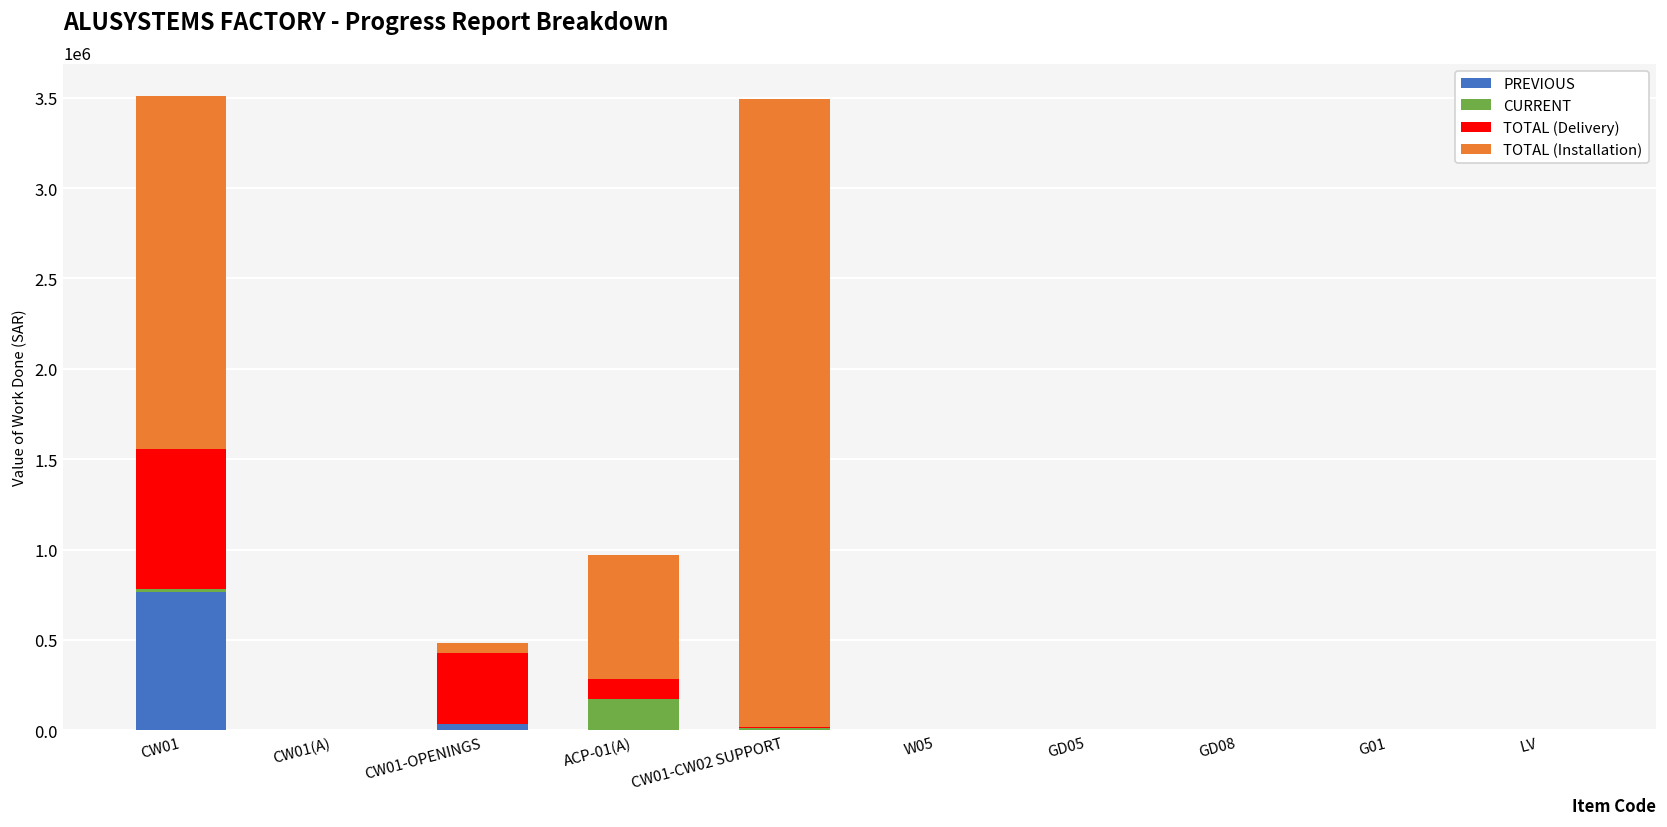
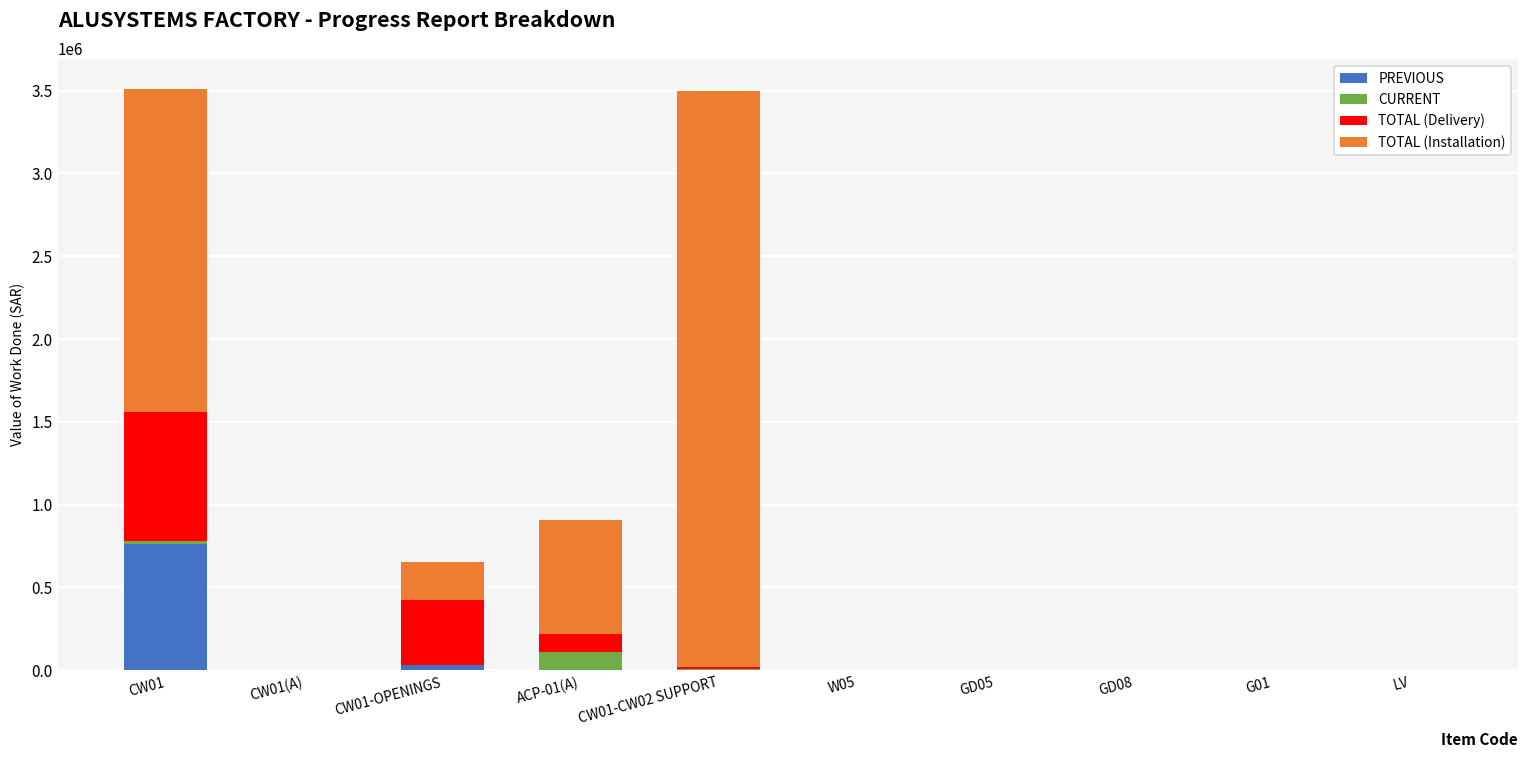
  {
    "PREVIOUS": {
      "CW01": 760000,
      "CW01(A)": 0,
      "CW01-OPENINGS": 30000,
      "ACP-01(A)": 0,
      "CW01-CW02 SUPPORT": 0,
      "W05": 0,
      "GD05": 0,
      "GD08": 0,
      "G01": 0,
      "LV": 0
    },
    "CURRENT": {
-     "ACP-01(A)": 170000
+     "ACP-01(A)": 110000
    },
    "TOTAL (Delivery)": {
      "CW01": 780000,
      "CW01(A)": 0,
      "CW01-OPENINGS": 390000,
      "ACP-01(A)": 110000,
      "W05": 0,
      "GD05": 0,
      "GD08": 0,
      "G01": 0,
      "LV": 0
    },
    "TOTAL (Installation)": {
      "CW01": 1950000,
      "CW01(A)": 0,
-     "CW01-OPENINGS": 60000,
+     "CW01-OPENINGS": 230000,
      "ACP-01(A)": 690000,
      "CW01-CW02 SUPPORT": 3480000,
      "W05": 0,
      "GD05": 0,
      "GD08": 0,
      "G01": 0,
      "LV": 0
    }
  }
